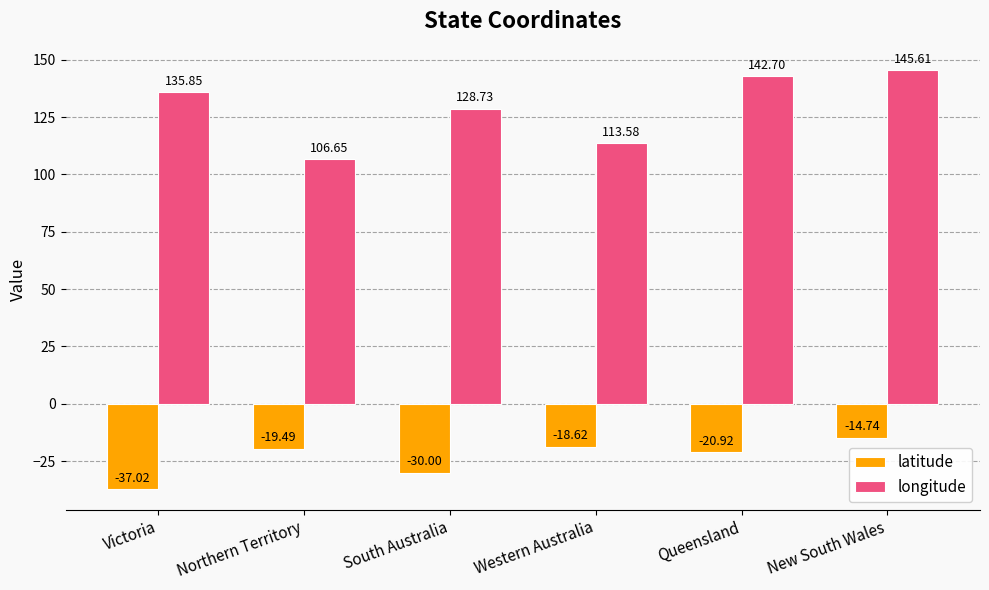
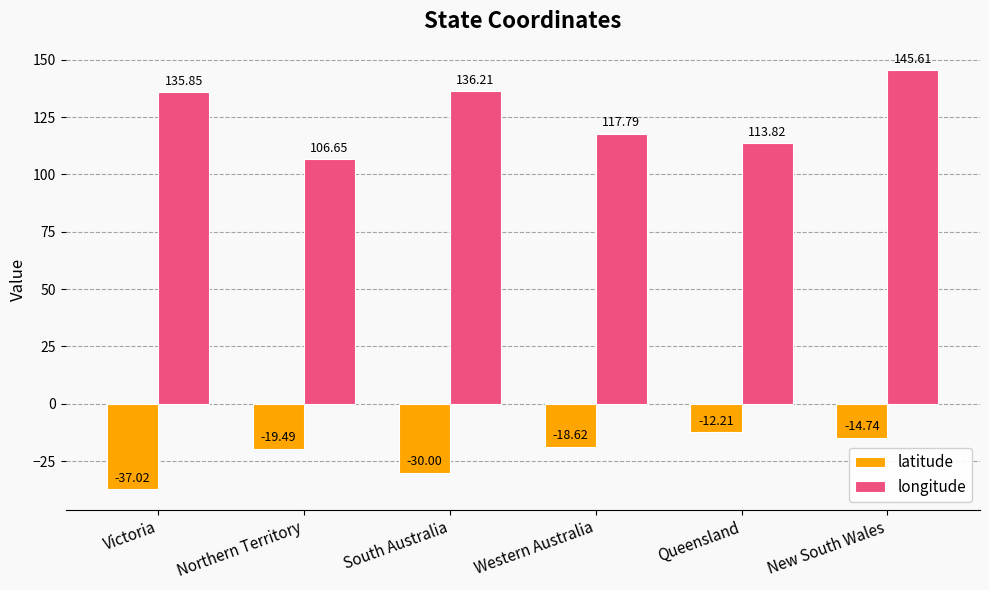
  {
    "latitude": {
      "Victoria": -37.02,
      "Northern Territory": -19.49,
      "South Australia": -30.00,
      "Western Australia": -18.62,
-     "Queensland": -20.92,
+     "Queensland": -12.21,
      "New South Wales": -14.74
    },
    "longitude": {
      "Victoria": 135.85,
      "Northern Territory": 106.65,
-     "South Australia": 128.73,
-     "Western Australia": 113.58,
-     "Queensland": 142.70,
+     "South Australia": 136.21,
+     "Western Australia": 117.79,
+     "Queensland": 113.82,
      "New South Wales": 145.61
    }
  }
